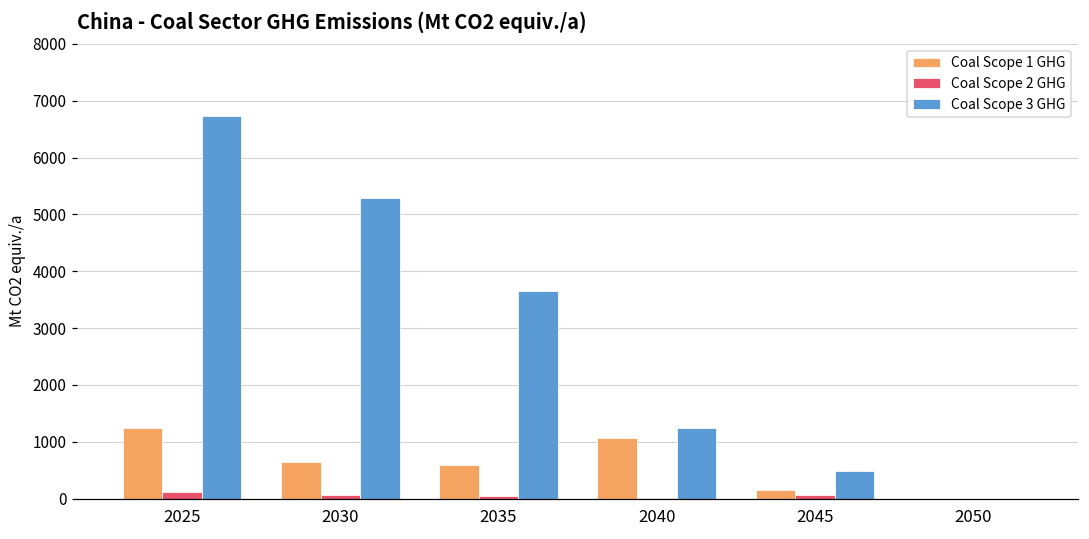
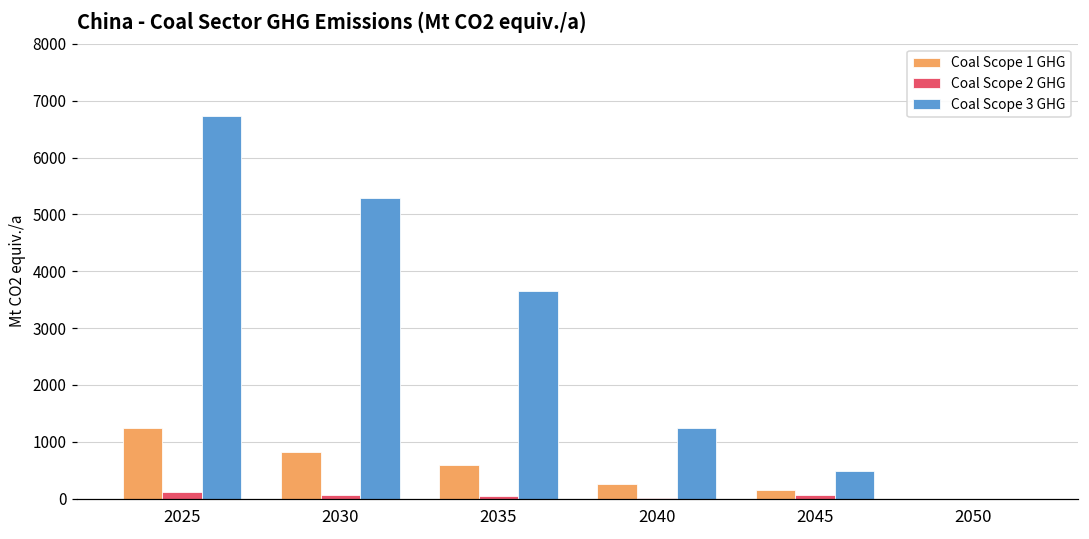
  {
    "Coal Scope 1 GHG": {
      "2025": 1200,
-     "2030": 600,
+     "2030": 800,
      "2035": 600,
-     "2040": 1100,
+     "2040": 300,
      "2045": 200,
      "2050": 0
    },
    "Coal Scope 2 GHG": {
      "2025": 100,
      "2030": 100,
      "2035": 100,
      "2045": 100,
      "2050": 0
    },
    "Coal Scope 3 GHG": {
      "2025": 6700,
      "2030": 5300,
      "2035": 3600,
      "2040": 1200,
      "2045": 500,
      "2050": 0
    }
  }
